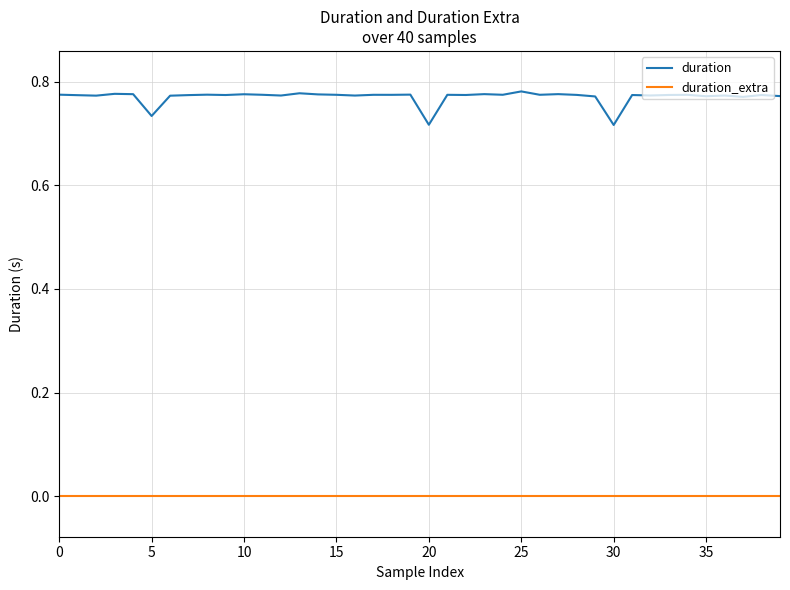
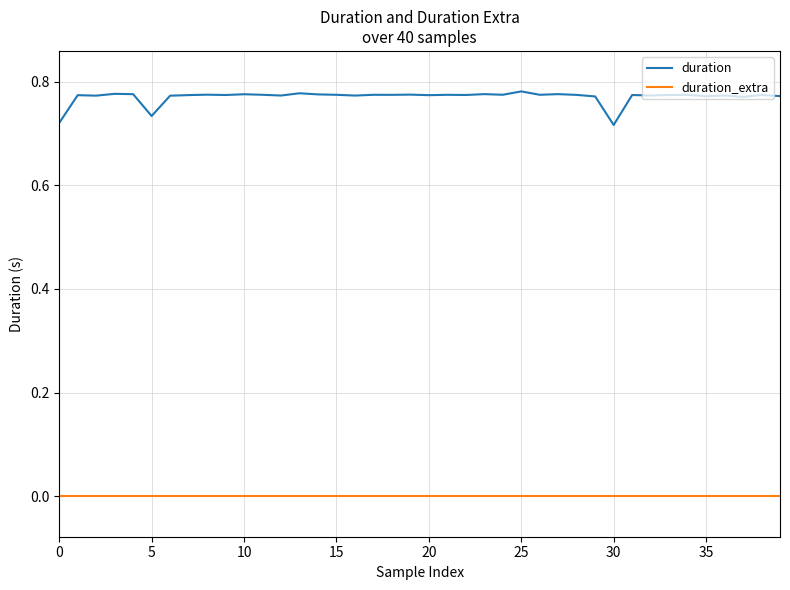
  {
    "duration": {
-     "0": 0.77,
+     "0": 0.72,
      "5": 0.73,
      "10": 0.78,
      "15": 0.77,
-     "20": 0.72,
+     "20": 0.77,
      "25": 0.78,
      "30": 0.72
    },
    "duration_extra": {
      "0": 0.00,
      "5": 0.00,
      "10": 0.00,
      "15": 0.00,
      "20": 0.00,
      "25": 0.00,
      "30": 0.00,
      "35": 0.00
    }
  }
